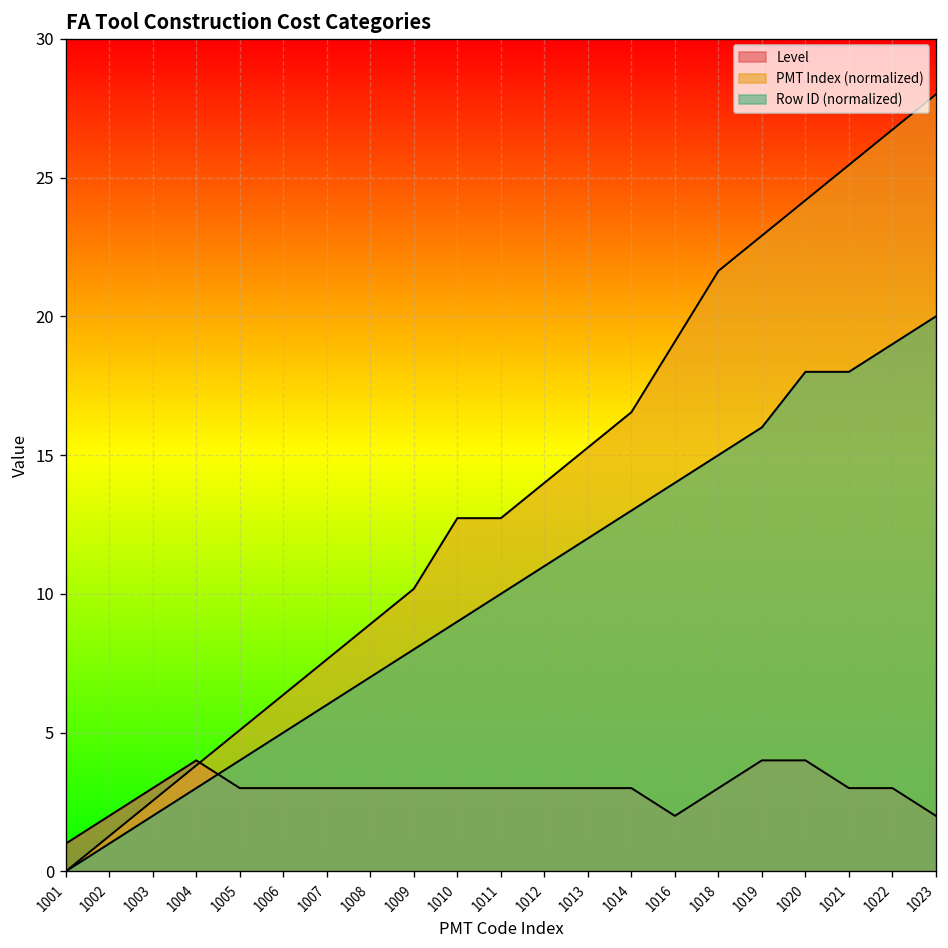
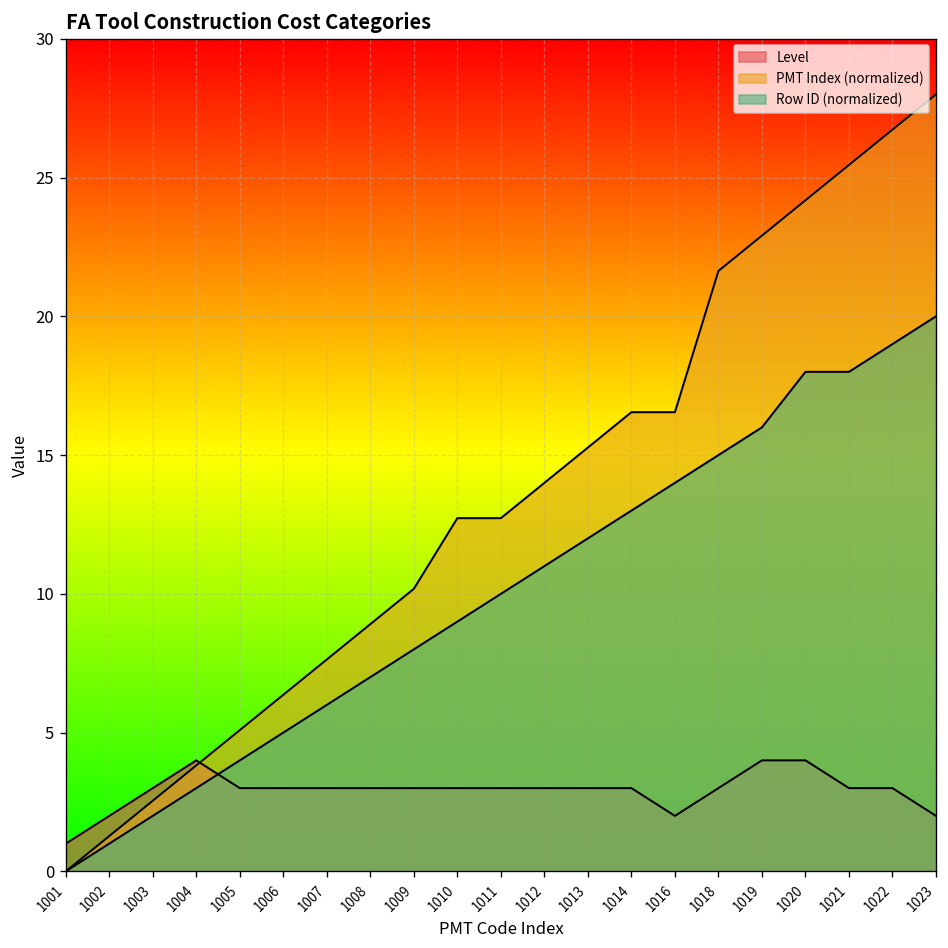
  {
    "Level": {
      "1001": 1.0,
      "1002": 2.0,
      "1003": 3.0,
      "1004": 4.0,
      "1005": 3.0,
      "1006": 3.0,
      "1007": 3.0,
      "1008": 3.0,
      "1009": 3.0,
      "1010": 3.0,
      "1011": 3.0,
      "1012": 3.0,
      "1013": 3.0,
      "1014": 3.0,
      "1016": 2.0,
      "1018": 3.0,
      "1019": 4.0,
      "1020": 4.0,
      "1021": 3.0,
      "1022": 3.0,
      "1023": 2.0
    },
    "PMT Index (normalized)": {
      "1002": 1.3,
      "1003": 2.5,
      "1004": 3.8,
      "1005": 5.1,
      "1006": 6.4,
      "1007": 7.6,
      "1008": 8.9,
      "1009": 10.2,
      "1010": 12.7,
      "1011": 12.7,
      "1012": 14.0,
      "1013": 15.3,
      "1014": 16.5,
-     "1016": 19.1,
+     "1016": 16.5,
      "1018": 21.6,
      "1019": 22.9,
      "1020": 24.2,
      "1021": 25.5,
      "1022": 26.7,
      "1023": 28.0
    },
    "Row ID (normalized)": {
      "1002": 1.0,
      "1003": 2.0,
      "1004": 3.0,
      "1005": 4.0,
      "1006": 5.0,
      "1007": 6.0,
      "1008": 7.0,
      "1009": 8.0,
      "1010": 9.0,
      "1011": 10.0,
      "1012": 11.0,
      "1013": 12.0,
      "1014": 13.0,
      "1016": 14.0,
      "1018": 15.0,
      "1019": 16.0,
      "1020": 18.0,
      "1021": 18.0,
      "1022": 19.0,
      "1023": 20.0
    }
  }
